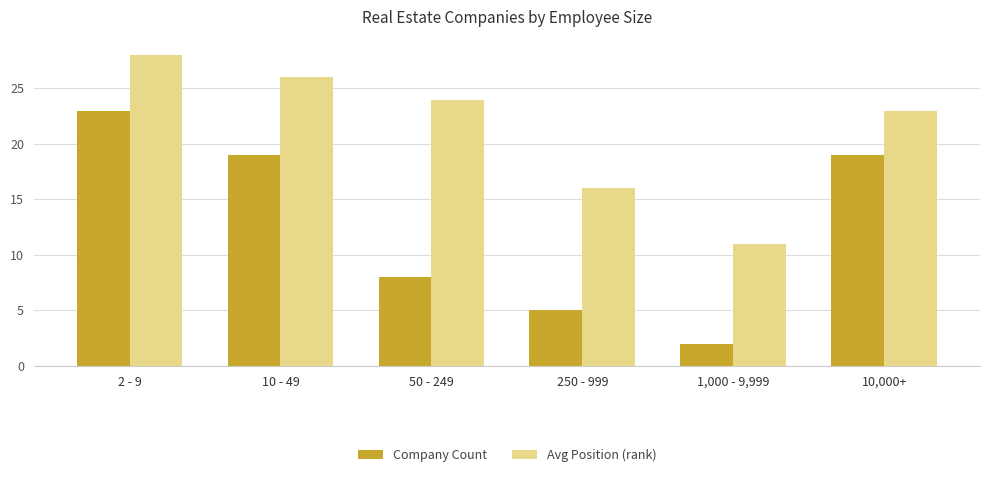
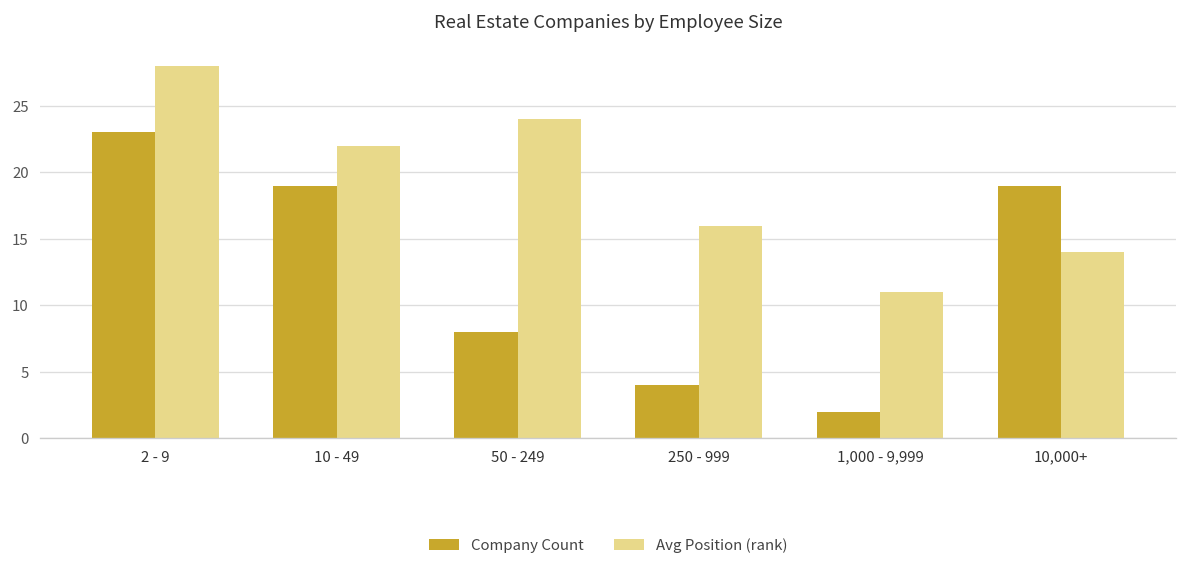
  {
    "Company Count": {
      "2 - 9": 23,
      "10 - 49": 19,
      "50 - 249": 8,
-     "250 - 999": 5,
+     "250 - 999": 4,
      "1,000 - 9,999": 2,
      "10,000+": 19
    },
    "Avg Position (rank)": {
      "2 - 9": 28,
-     "10 - 49": 26,
+     "10 - 49": 22,
      "50 - 249": 24,
      "250 - 999": 16,
      "1,000 - 9,999": 11,
-     "10,000+": 23
+     "10,000+": 14
    }
  }
